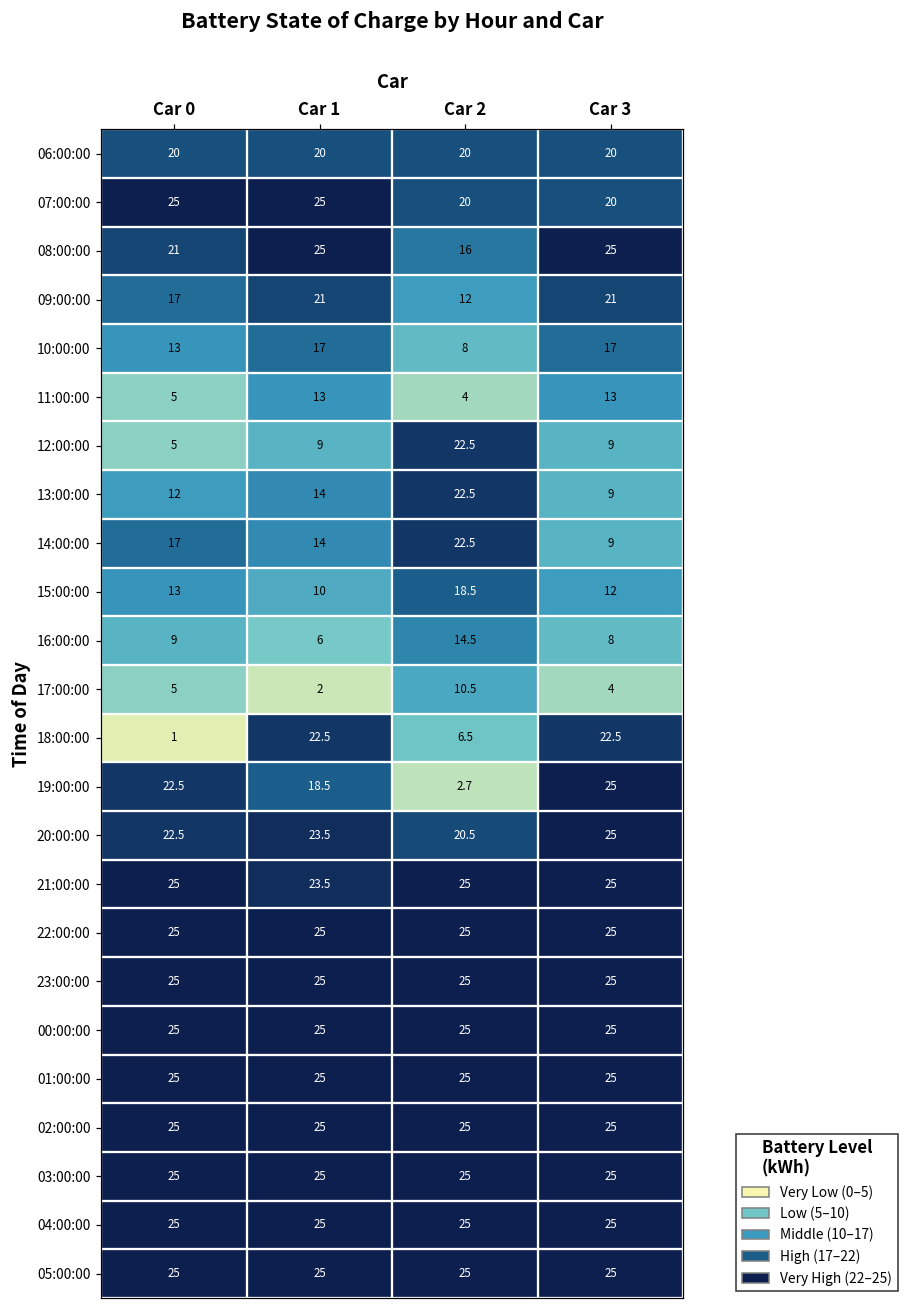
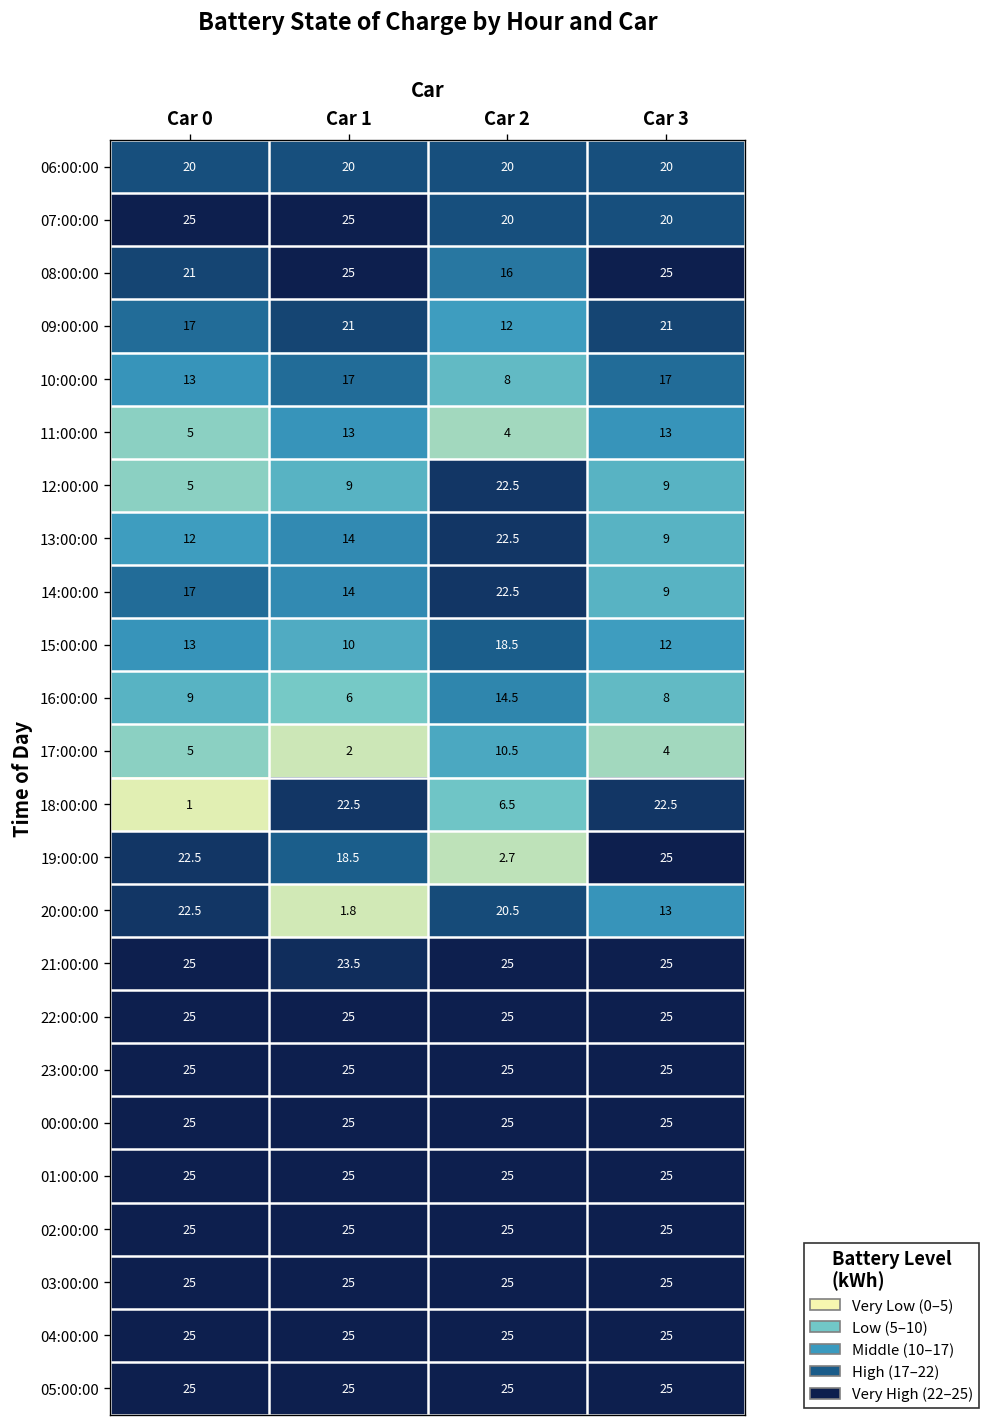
  {
    "06:00:00": {
      "Car 0": 20,
      "Car 1": 20,
      "Car 2": 20,
      "Car 3": 20
    },
    "07:00:00": {
      "Car 0": 25,
      "Car 1": 25,
      "Car 2": 20,
      "Car 3": 20
    },
    "08:00:00": {
      "Car 0": 21,
      "Car 1": 25,
      "Car 2": 16,
      "Car 3": 25
    },
    "09:00:00": {
      "Car 0": 17,
      "Car 1": 21,
      "Car 2": 12,
      "Car 3": 21
    },
    "10:00:00": {
      "Car 0": 13,
      "Car 1": 17,
      "Car 2": 8,
      "Car 3": 17
    },
    "11:00:00": {
      "Car 0": 5,
      "Car 1": 13,
      "Car 2": 4,
      "Car 3": 13
    },
    "12:00:00": {
      "Car 0": 5,
      "Car 1": 9,
      "Car 2": 22.5,
      "Car 3": 9
    },
    "13:00:00": {
      "Car 0": 12,
      "Car 1": 14,
      "Car 2": 22.5,
      "Car 3": 9
    },
    "14:00:00": {
      "Car 0": 17,
      "Car 1": 14,
      "Car 2": 22.5,
      "Car 3": 9
    },
    "15:00:00": {
      "Car 0": 13,
      "Car 1": 10,
      "Car 2": 18.5,
      "Car 3": 12
    },
    "16:00:00": {
      "Car 0": 9,
      "Car 1": 6,
      "Car 2": 14.5,
      "Car 3": 8
    },
    "17:00:00": {
      "Car 0": 5,
      "Car 1": 2,
      "Car 2": 10.5,
      "Car 3": 4
    },
    "18:00:00": {
      "Car 0": 1,
      "Car 1": 22.5,
      "Car 2": 6.5,
      "Car 3": 22.5
    },
    "19:00:00": {
      "Car 0": 22.5,
      "Car 1": 18.5,
      "Car 2": 2.7,
      "Car 3": 25
    },
    "20:00:00": {
      "Car 0": 22.5,
-     "Car 1": 23.5,
+     "Car 1": 1.8,
      "Car 2": 20.5,
-     "Car 3": 25
+     "Car 3": 13
    },
    "21:00:00": {
      "Car 0": 25,
      "Car 1": 23.5,
      "Car 2": 25,
      "Car 3": 25
    },
    "22:00:00": {
      "Car 0": 25,
      "Car 1": 25,
      "Car 2": 25,
      "Car 3": 25
    },
    "23:00:00": {
      "Car 0": 25,
      "Car 1": 25,
      "Car 2": 25,
      "Car 3": 25
    },
    "00:00:00": {
      "Car 0": 25,
      "Car 1": 25,
      "Car 2": 25,
      "Car 3": 25
    },
    "01:00:00": {
      "Car 0": 25,
      "Car 1": 25,
      "Car 2": 25,
      "Car 3": 25
    },
    "02:00:00": {
      "Car 0": 25,
      "Car 1": 25,
      "Car 2": 25,
      "Car 3": 25
    },
    "03:00:00": {
      "Car 0": 25,
      "Car 1": 25,
      "Car 2": 25,
      "Car 3": 25
    },
    "04:00:00": {
      "Car 0": 25,
      "Car 1": 25,
      "Car 2": 25,
      "Car 3": 25
    },
    "05:00:00": {
      "Car 0": 25,
      "Car 1": 25,
      "Car 2": 25,
      "Car 3": 25
    }
  }
